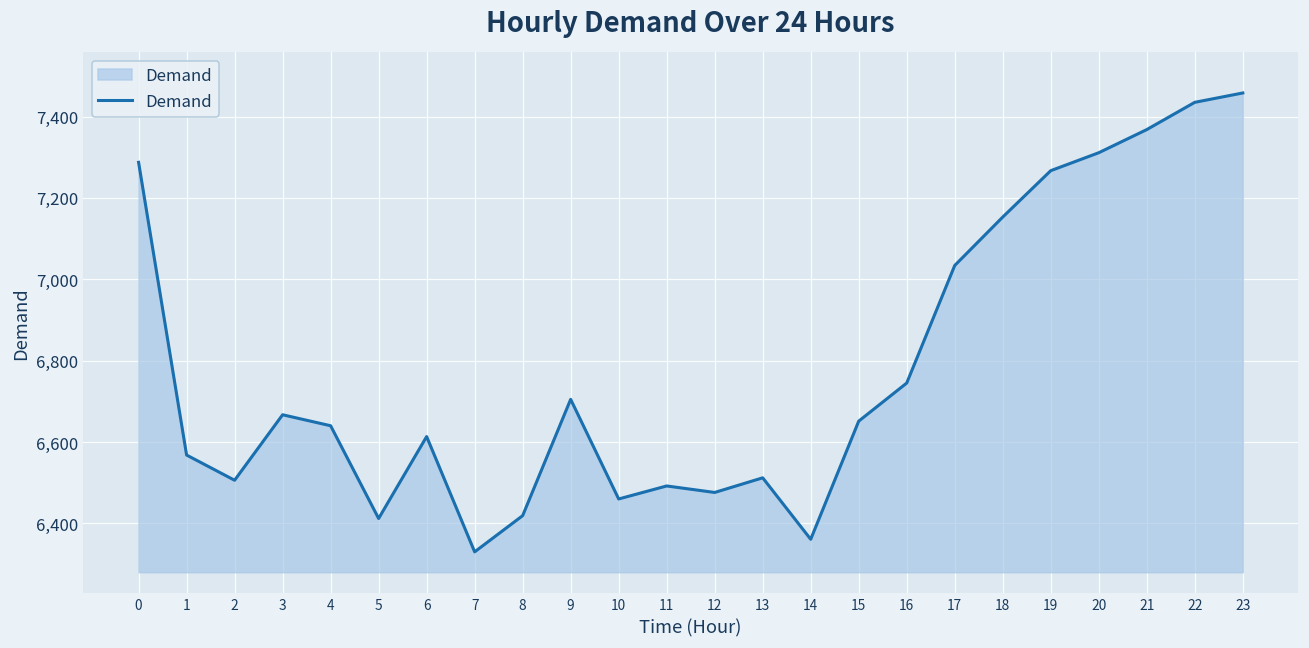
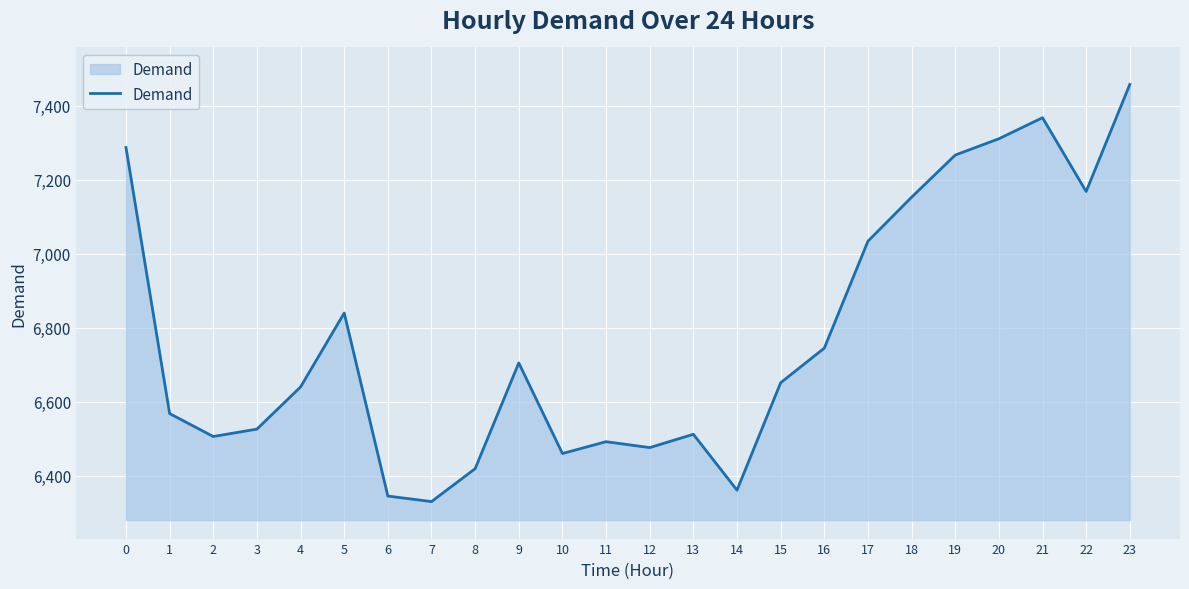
  {
    "0": "7,290",
    "1": "6,570",
    "2": "6,510",
-   "3": "6,670",
+   "3": "6,530",
    "4": "6,640",
-   "5": "6,410",
-   "6": "6,610",
+   "5": "6,840",
+   "6": "6,350",
    "7": "6,330",
    "8": "6,420",
    "9": "6,700",
    "10": "6,460",
    "11": "6,490",
    "12": "6,480",
    "13": "6,510",
    "14": "6,360",
    "15": "6,650",
    "16": "6,750",
    "17": "7,030",
    "18": "7,150",
    "19": "7,270",
    "20": "7,310",
    "21": "7,370",
-   "22": "7,440",
+   "22": "7,170",
    "23": "7,460"
  }
